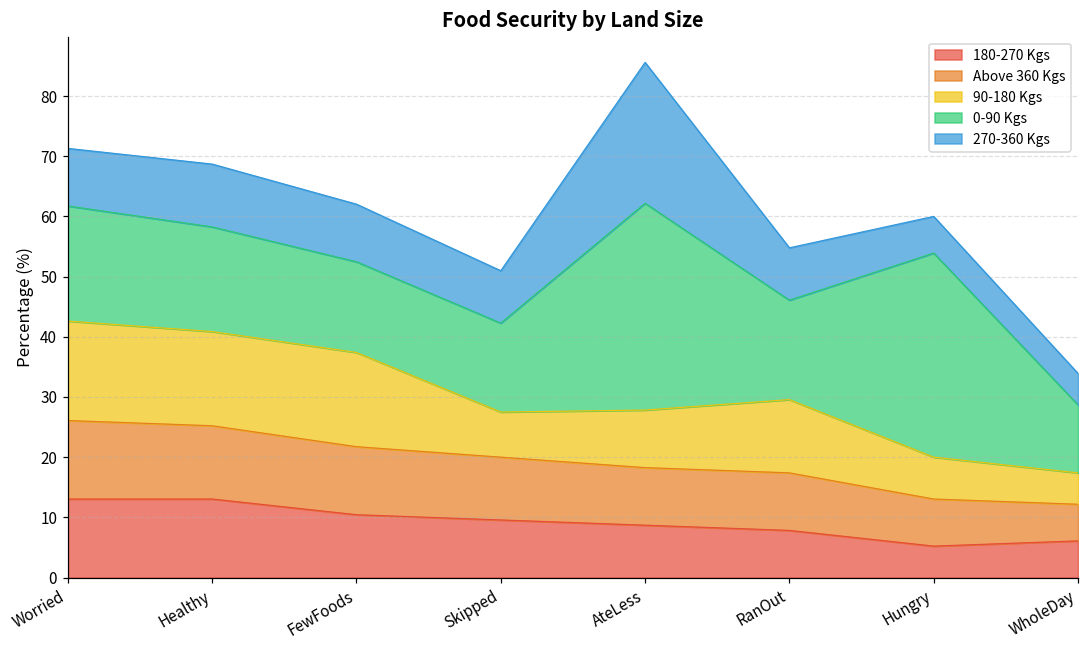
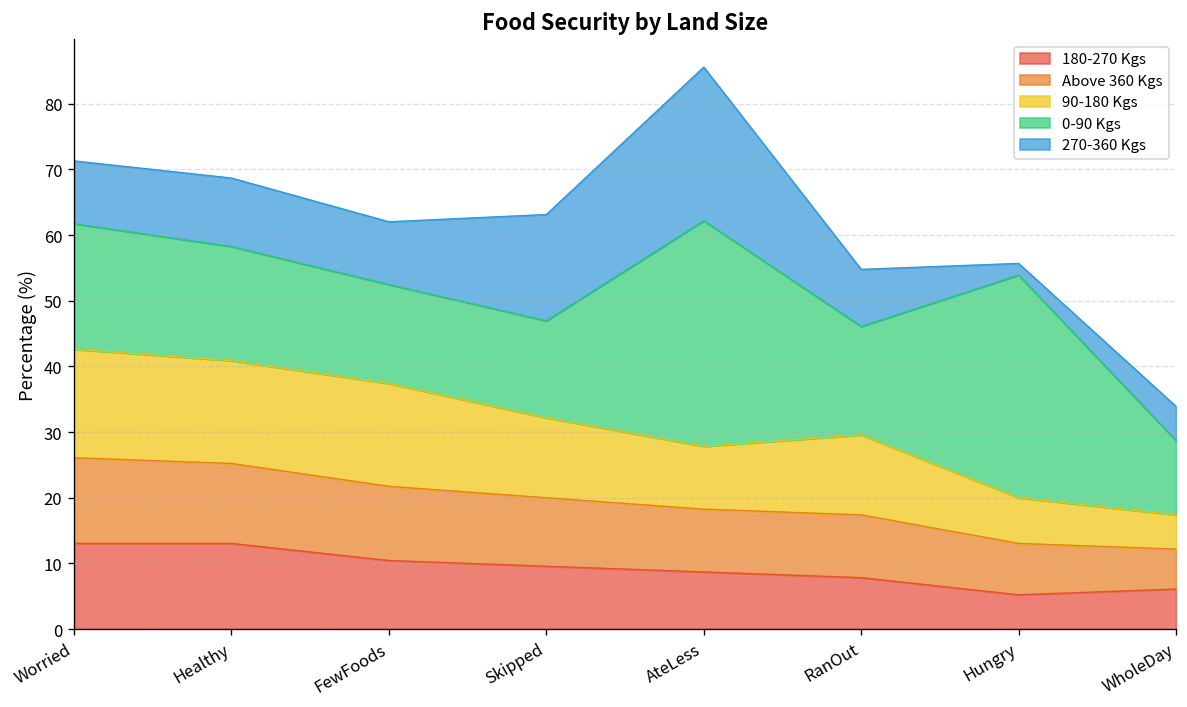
  {
    "90-180 Kgs": {
      "Worried": 17,
      "Healthy": 16,
      "FewFoods": 16,
-     "Skipped": 7,
+     "Skipped": 12,
      "AteLess": 10,
      "RanOut": 12,
      "Hungry": 7,
      "WholeDay": 5
    },
    "0-90 Kgs": {
      "Worried": 19,
      "Healthy": 17,
      "FewFoods": 15,
      "Skipped": 15,
      "AteLess": 34,
      "RanOut": 17,
      "Hungry": 34,
      "WholeDay": 11
    },
    "270-360 Kgs": {
      "Worried": 10,
      "Healthy": 10,
      "FewFoods": 10,
-     "Skipped": 9,
+     "Skipped": 16,
      "AteLess": 23,
      "RanOut": 9,
-     "Hungry": 6,
+     "Hungry": 2,
      "WholeDay": 5
    }
  }
